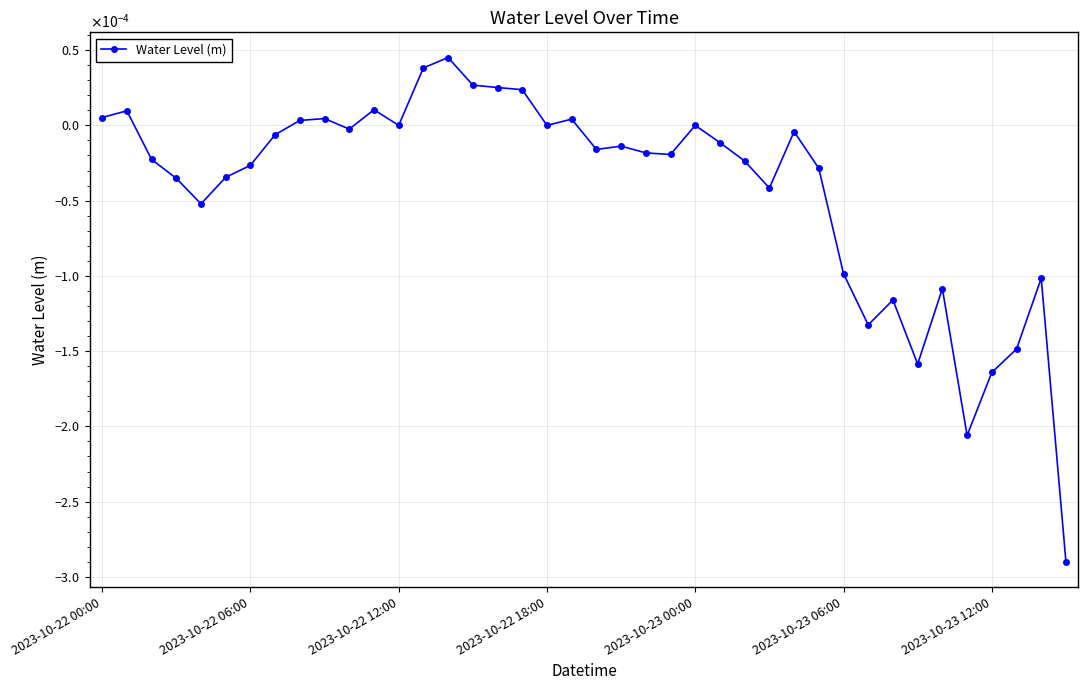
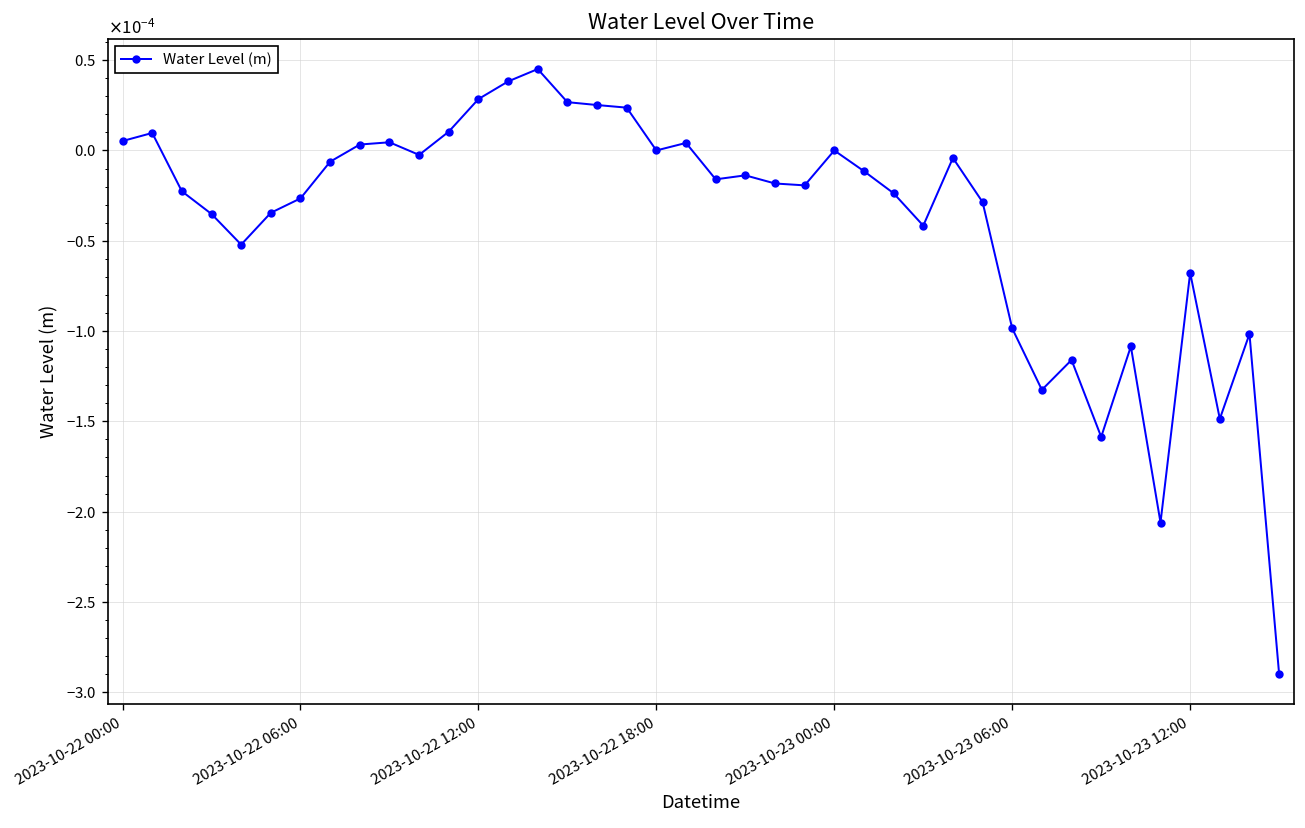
  {
    "2023-10-22 00:00": 0.000005,
    "2023-10-22 06:00": -0.000027,
-   "2023-10-22 12:00": 0.00000,
+   "2023-10-22 12:00": 0.00003,
    "2023-10-22 18:00": 0.000000,
    "2023-10-23 00:00": 0.000000,
    "2023-10-23 06:00": -0.000099,
-   "2023-10-23 12:00": -0.000164
+   "2023-10-23 12:00": -0.000068
  }
